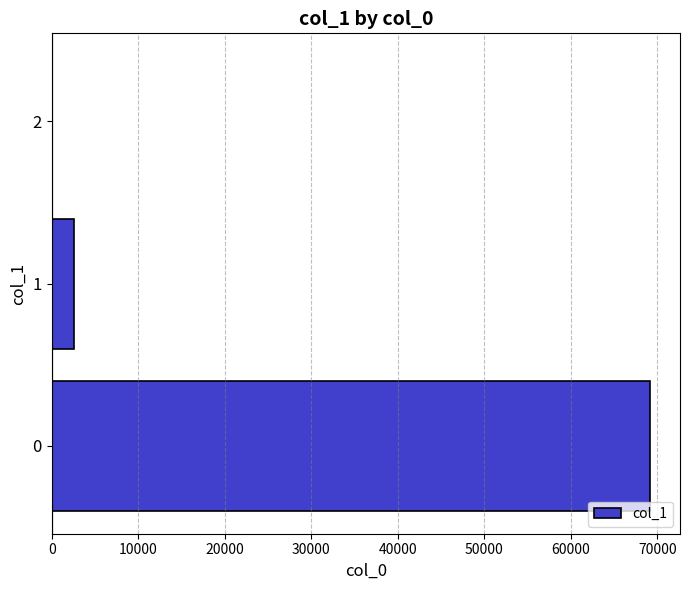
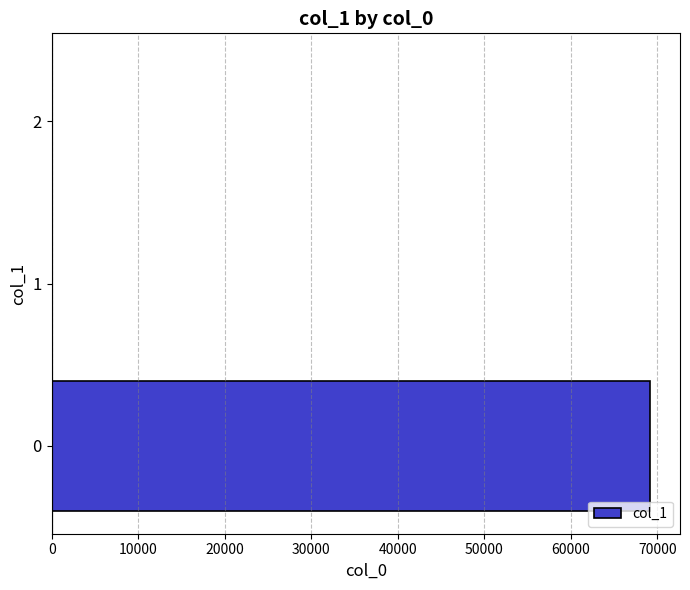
  {
-   "1": 3000,
+   "1": 0,
    "0": 69000
  }
